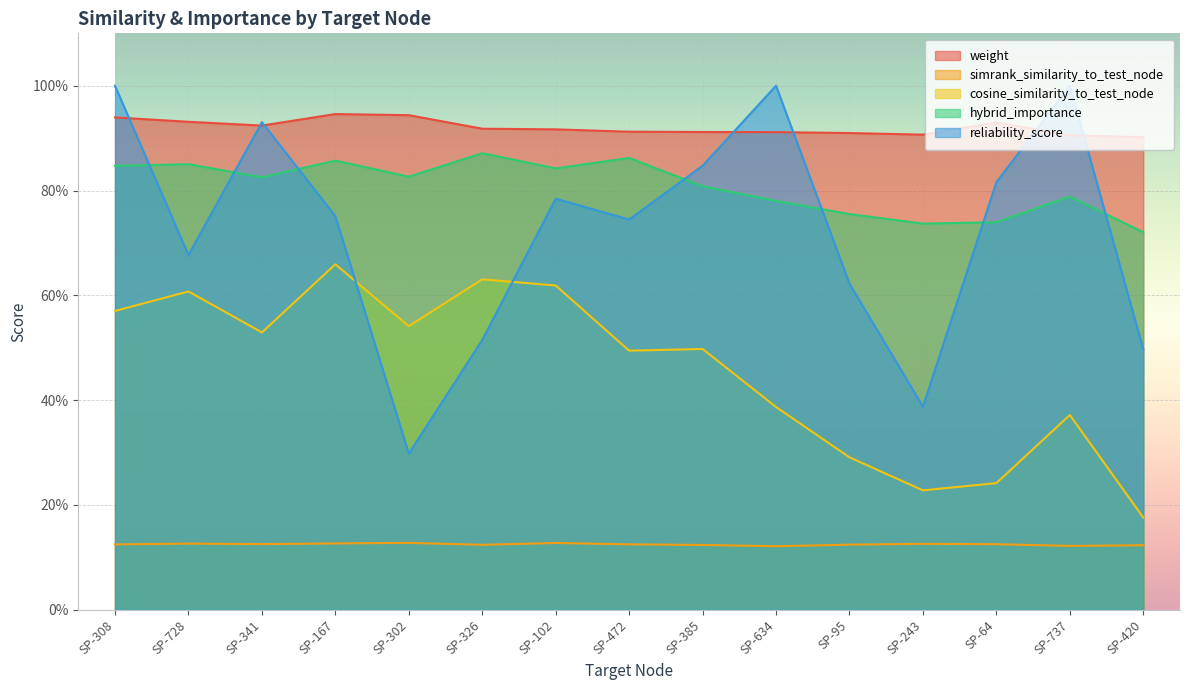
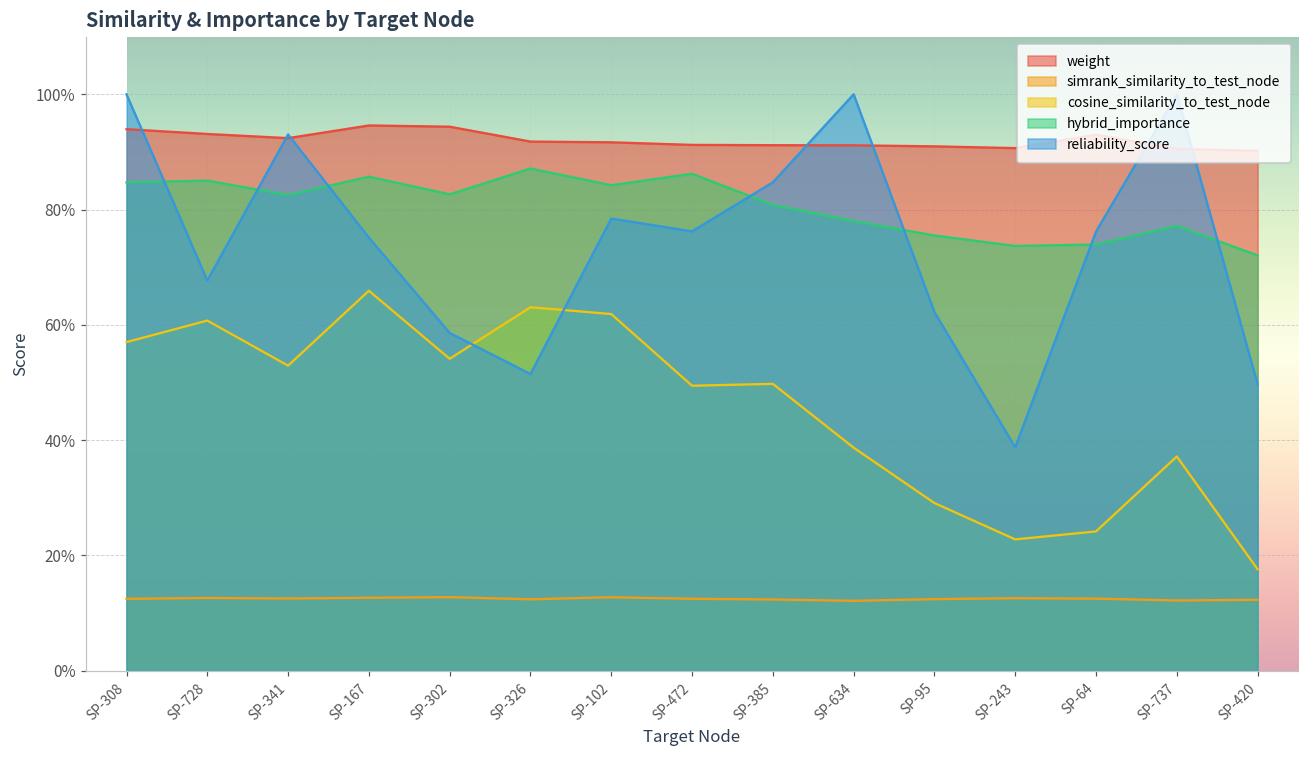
  {
    "weight": {
      "SP-308": "94%",
      "SP-728": "93%",
      "SP-341": "92%",
      "SP-167": "95%",
      "SP-302": "94%",
      "SP-326": "92%",
      "SP-102": "92%",
      "SP-472": "91%",
      "SP-385": "91%",
      "SP-634": "91%",
      "SP-95": "91%",
      "SP-243": "91%"
    },
    "hybrid_importance": {
      "SP-308": "85%",
      "SP-728": "85%",
      "SP-341": "83%",
      "SP-167": "86%",
      "SP-302": "83%",
      "SP-326": "87%",
      "SP-102": "84%",
      "SP-472": "86%",
      "SP-385": "81%",
      "SP-634": "78%",
      "SP-95": "76%",
      "SP-243": "74%",
      "SP-64": "74%",
-     "SP-737": "79%",
+     "SP-737": "77%",
      "SP-420": "72%"
    },
    "reliability_score": {
      "SP-308": "100%",
      "SP-728": "68%",
      "SP-341": "93%",
      "SP-167": "75%",
-     "SP-302": "30%",
+     "SP-302": "59%",
      "SP-326": "51%",
      "SP-102": "78%",
-     "SP-472": "74%",
+     "SP-472": "76%",
      "SP-385": "85%",
      "SP-634": "100%",
      "SP-95": "62%",
      "SP-243": "39%",
-     "SP-64": "82%",
+     "SP-64": "76%",
      "SP-420": "50%"
    }
  }
